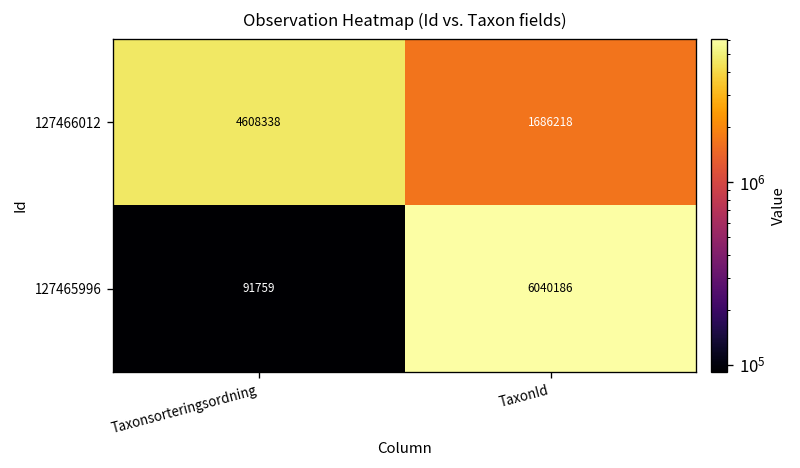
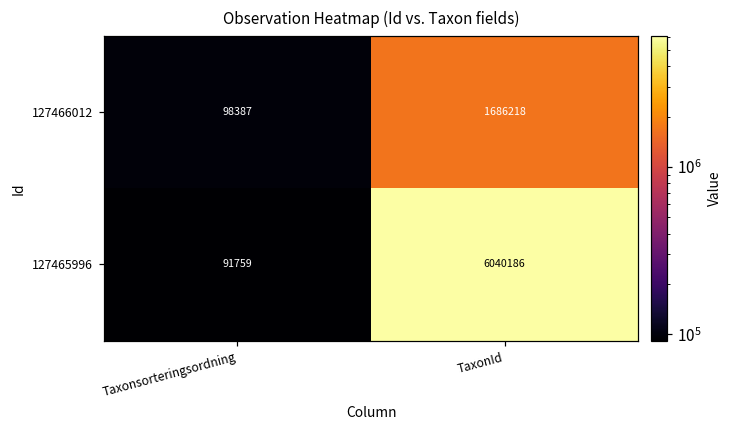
  {
    "127466012": {
-     "Taxonsorteringsordning": 4608338,
+     "Taxonsorteringsordning": 98387,
      "TaxonId": 1686218
    },
    "127465996": {
      "Taxonsorteringsordning": 91759,
      "TaxonId": 6040186
    }
  }
